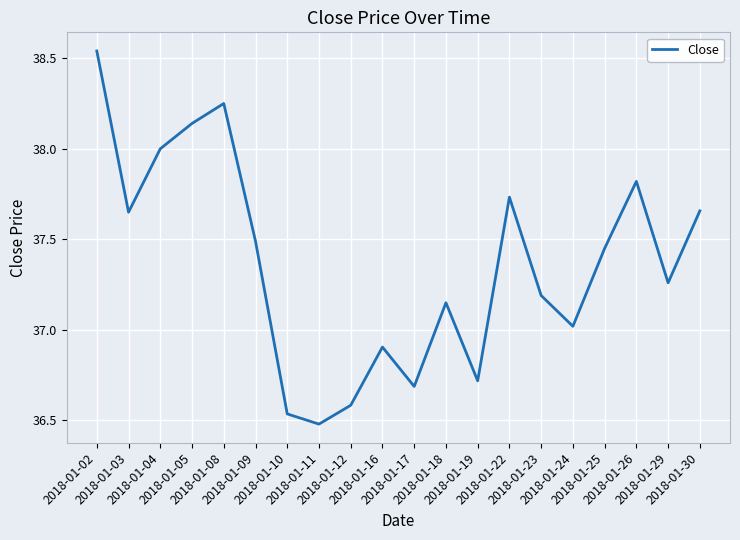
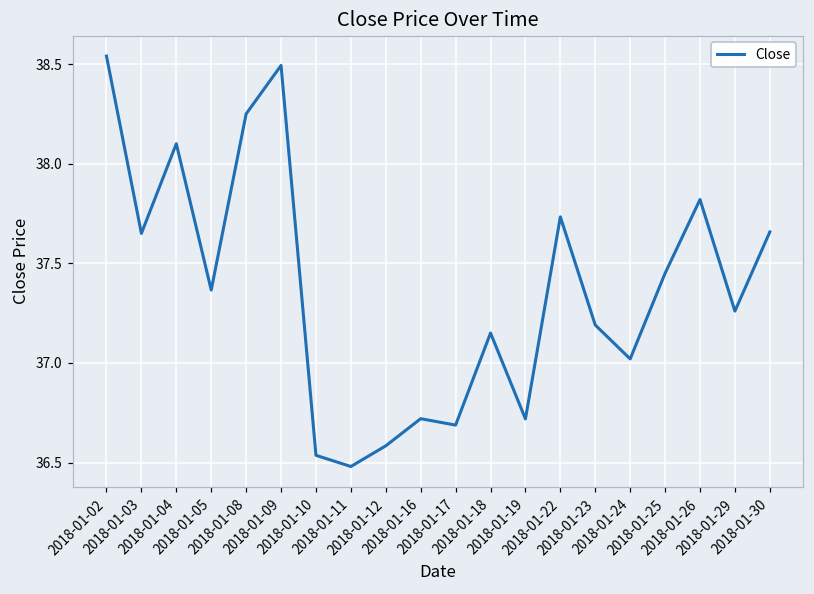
  {
    "2018-01-02": 38.54,
    "2018-01-03": 37.65,
-   "2018-01-04": 38.0,
-   "2018-01-05": 38.14,
+   "2018-01-04": 38.1,
+   "2018-01-05": 37.37,
    "2018-01-08": 38.25,
-   "2018-01-09": 37.49,
+   "2018-01-09": 38.49,
    "2018-01-10": 36.54,
    "2018-01-11": 36.48,
    "2018-01-12": 36.58,
-   "2018-01-16": 36.91,
+   "2018-01-16": 36.72,
    "2018-01-17": 36.69,
    "2018-01-18": 37.15,
    "2018-01-19": 36.72,
    "2018-01-22": 37.73,
    "2018-01-23": 37.19,
    "2018-01-24": 37.02,
    "2018-01-25": 37.45,
    "2018-01-26": 37.82,
    "2018-01-29": 37.26,
    "2018-01-30": 37.66
  }
